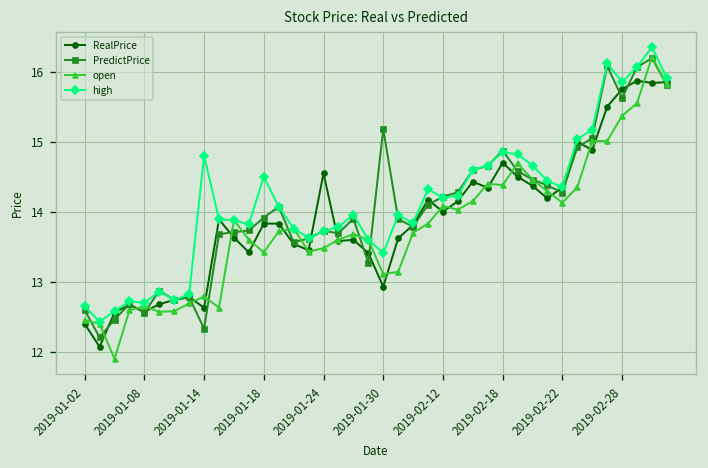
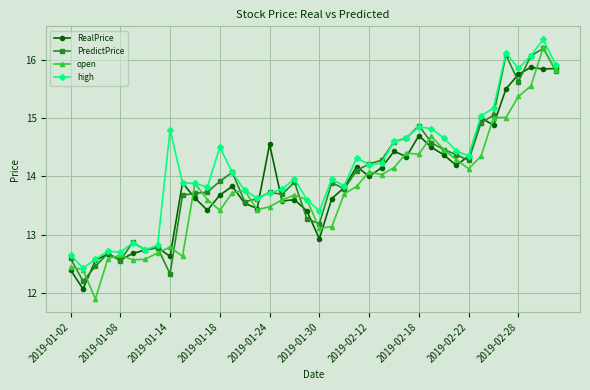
  {
    "RealPrice": {
      "2019-01-02": 12.4,
      "2019-01-14": 12.6,
-     "2019-01-18": 13.8,
+     "2019-01-18": 13.7,
      "2019-01-24": 14.6,
      "2019-01-30": 12.9,
      "2019-02-12": 14.0,
      "2019-02-18": 14.7,
      "2019-02-28": 15.8
    },
    "PredictPrice": {
      "2019-01-02": 12.6,
      "2019-01-14": 12.3,
      "2019-01-18": 13.9,
-     "2019-01-30": 15.2,
+     "2019-01-30": 13.2,
      "2019-02-22": 14.3,
      "2019-02-28": 15.6
    },
    "open": {
      "2019-01-02": 12.5,
      "2019-01-08": 12.7,
      "2019-01-14": 12.8,
      "2019-01-18": 13.4,
      "2019-01-24": 13.5,
      "2019-01-30": 13.1,
      "2019-02-12": 14.1,
      "2019-02-18": 14.4,
      "2019-02-22": 14.1,
      "2019-02-28": 15.4
    },
    "high": {
      "2019-01-02": 12.7,
      "2019-01-08": 12.7,
      "2019-01-14": 14.8,
      "2019-01-18": 14.5,
      "2019-01-30": 13.4,
      "2019-02-28": 15.9
    }
  }
